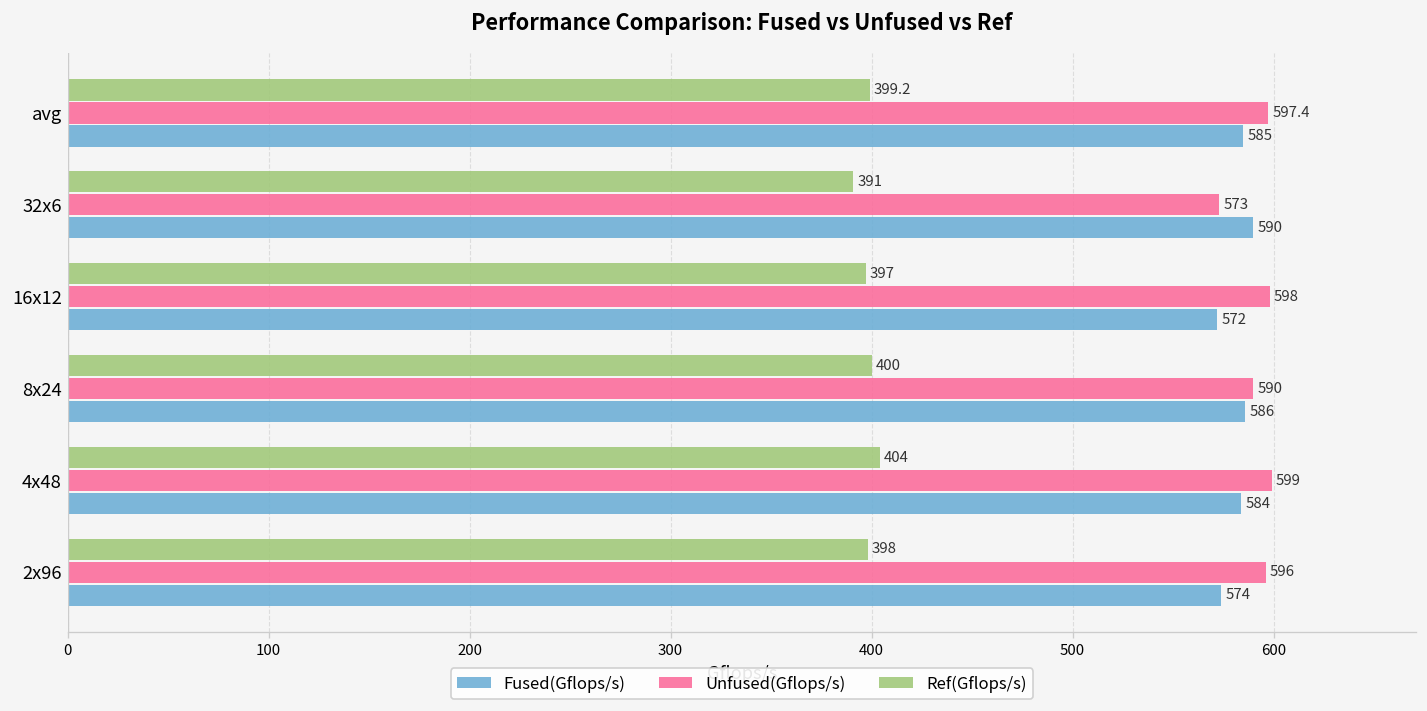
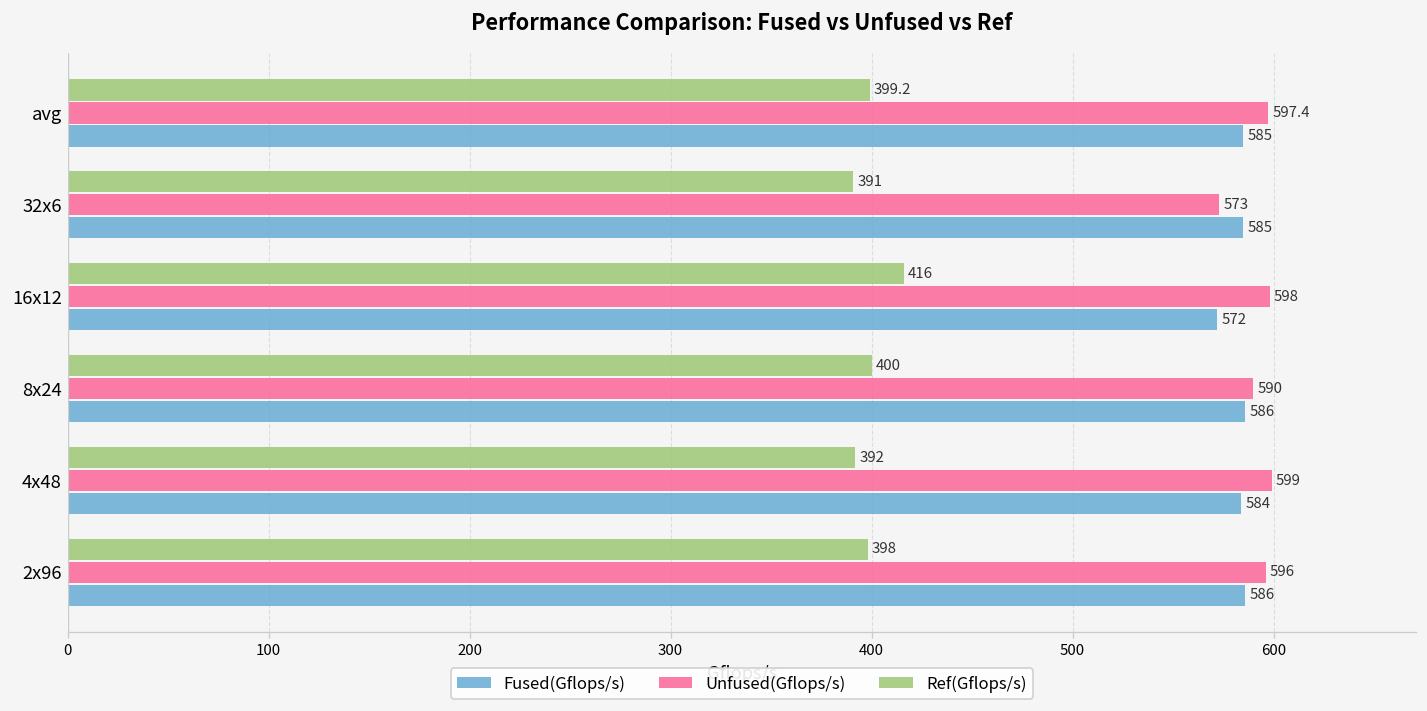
  {
    "Fused(Gflops/s)": {
      "avg": 585,
-     "32x6": 590,
+     "32x6": 585,
      "16x12": 572,
      "8x24": 586,
      "4x48": 584,
-     "2x96": 574
+     "2x96": 586
    },
    "Unfused(Gflops/s)": {
      "avg": 597.4,
      "32x6": 573,
      "16x12": 598,
      "8x24": 590,
      "4x48": 599,
      "2x96": 596
    },
    "Ref(Gflops/s)": {
      "avg": 399.2,
      "32x6": 391,
-     "16x12": 397,
+     "16x12": 416,
      "8x24": 400,
-     "4x48": 404,
+     "4x48": 392,
      "2x96": 398
    }
  }
